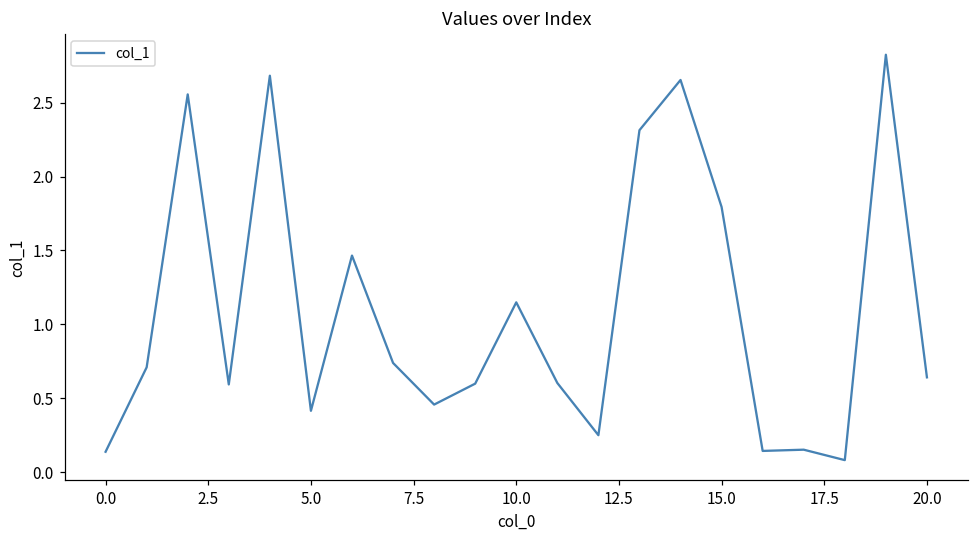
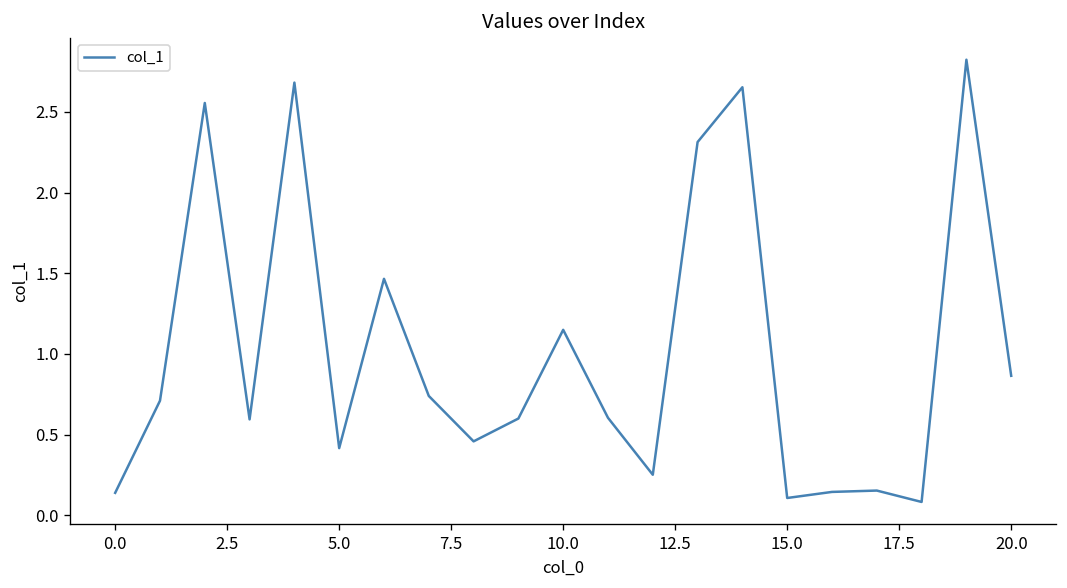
  {
    "0.0": 0.14,
    "5.0": 0.42,
    "10.0": 1.15,
-   "15.0": 1.79,
-   "20.0": 0.64
+   "15.0": 0.11,
+   "20.0": 0.86
  }
